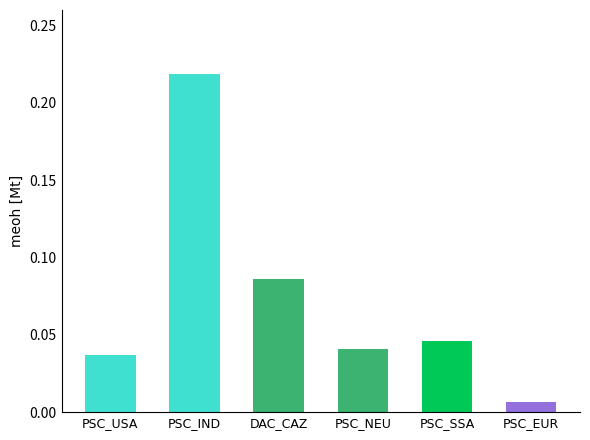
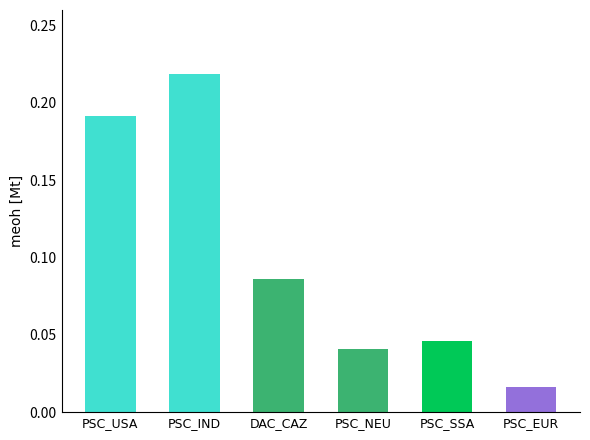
  {
-   "PSC_USA": 0.037,
+   "PSC_USA": 0.191,
    "PSC_IND": 0.219,
    "DAC_CAZ": 0.086,
    "PSC_NEU": 0.041,
    "PSC_SSA": 0.046,
-   "PSC_EUR": 0.007
+   "PSC_EUR": 0.016
  }
